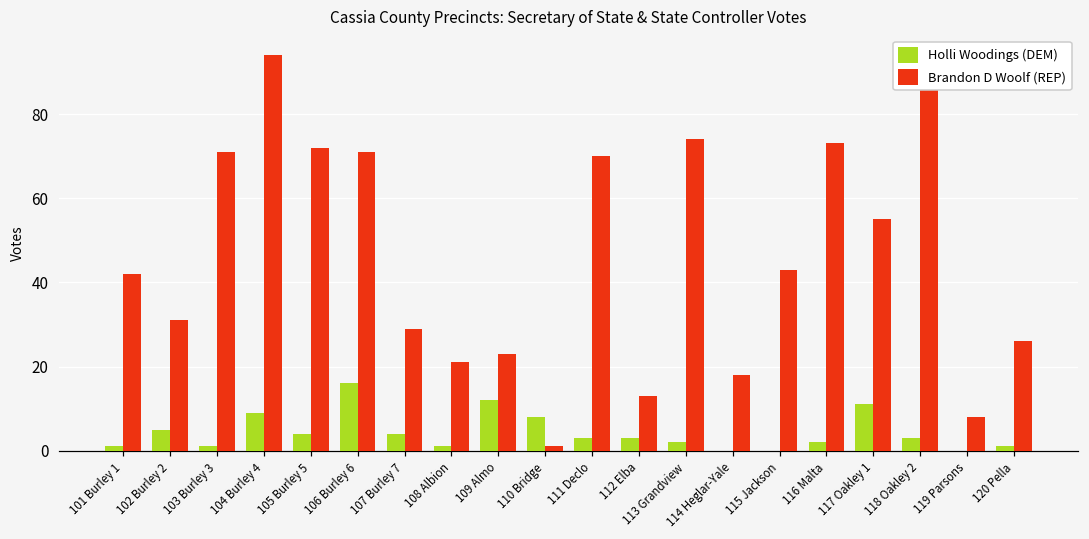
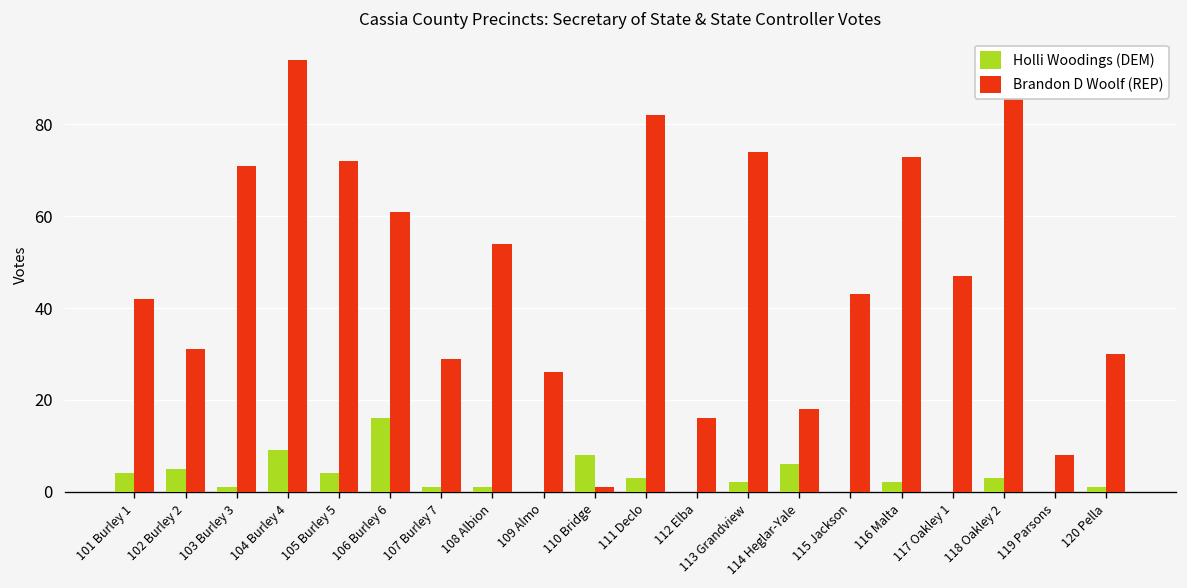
  {
    "Holli Woodings (DEM)": {
-     "101 Burley 1": 1,
+     "101 Burley 1": 4,
      "102 Burley 2": 5,
      "103 Burley 3": 1,
      "104 Burley 4": 9,
      "105 Burley 5": 4,
      "106 Burley 6": 16,
-     "107 Burley 7": 4,
+     "107 Burley 7": 1,
      "108 Albion": 1,
-     "109 Almo": 12,
+     "109 Almo": 0,
      "110 Bridge": 8,
      "111 Declo": 3,
-     "112 Elba": 3,
+     "112 Elba": 0,
      "113 Grandview": 2,
-     "114 Heglar-Yale": 0,
+     "114 Heglar-Yale": 6,
      "115 Jackson": 0,
      "116 Malta": 2,
-     "117 Oakley 1": 11,
+     "117 Oakley 1": 0,
      "118 Oakley 2": 3,
      "119 Parsons": 0,
      "120 Pella": 1
    },
    "Brandon D Woolf (REP)": {
      "101 Burley 1": 42,
      "102 Burley 2": 31,
      "103 Burley 3": 71,
      "104 Burley 4": 94,
      "105 Burley 5": 72,
-     "106 Burley 6": 71,
+     "106 Burley 6": 61,
      "107 Burley 7": 29,
-     "108 Albion": 21,
-     "109 Almo": 23,
+     "108 Albion": 54,
+     "109 Almo": 26,
      "110 Bridge": 1,
-     "111 Declo": 70,
-     "112 Elba": 13,
+     "111 Declo": 82,
+     "112 Elba": 16,
      "113 Grandview": 74,
      "114 Heglar-Yale": 18,
      "115 Jackson": 43,
      "116 Malta": 73,
-     "117 Oakley 1": 55,
+     "117 Oakley 1": 47,
      "119 Parsons": 8,
-     "120 Pella": 26
+     "120 Pella": 30
    }
  }
